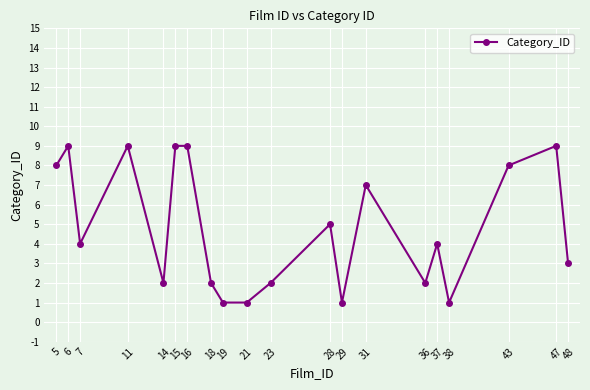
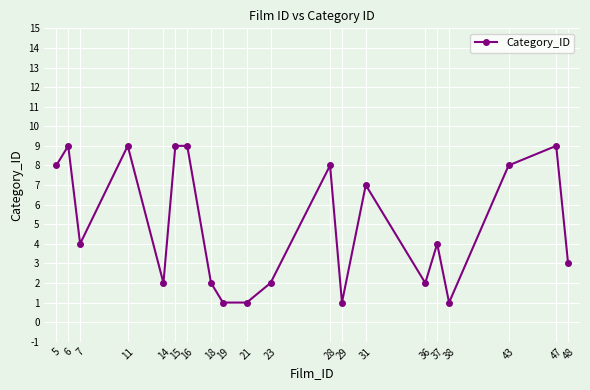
  {
    "5": 8,
    "6": 9,
    "7": 4,
    "11": 9,
    "14": 2,
    "15": 9,
    "16": 9,
    "18": 2,
    "19": 1,
    "21": 1,
    "23": 2,
-   "28": 5,
+   "28": 8,
    "29": 1,
    "31": 7,
    "36": 2,
    "37": 4,
    "38": 1,
    "43": 8,
    "47": 9,
    "48": 3
  }
